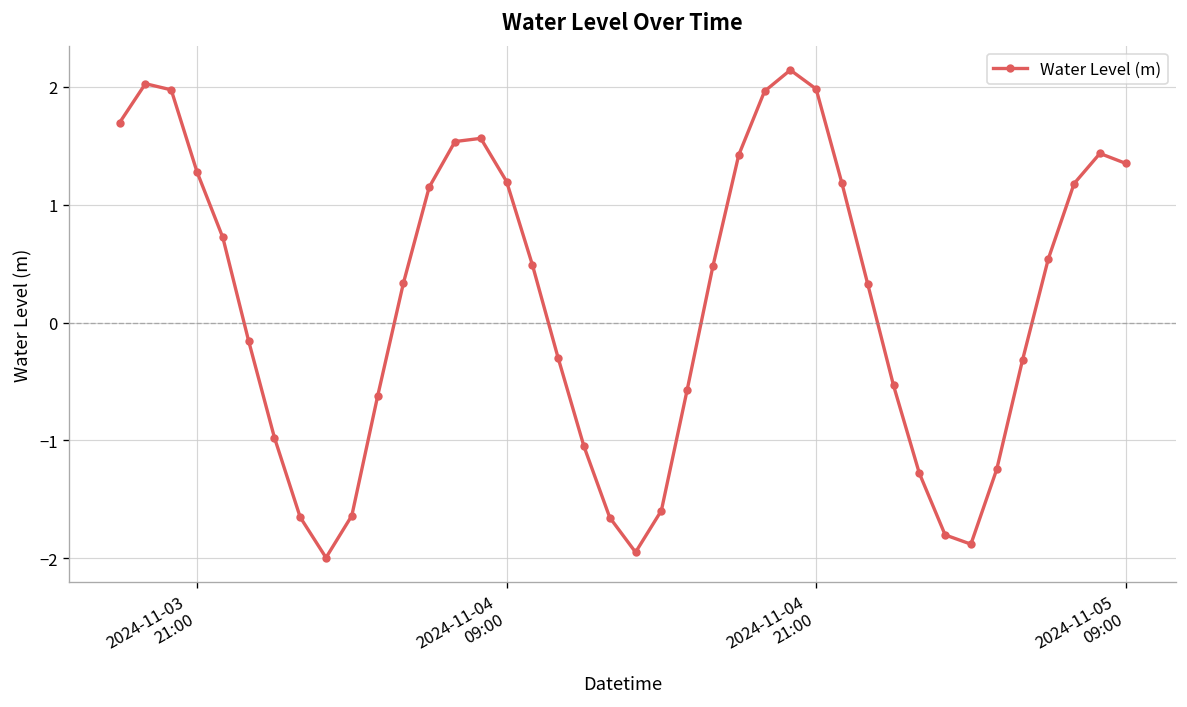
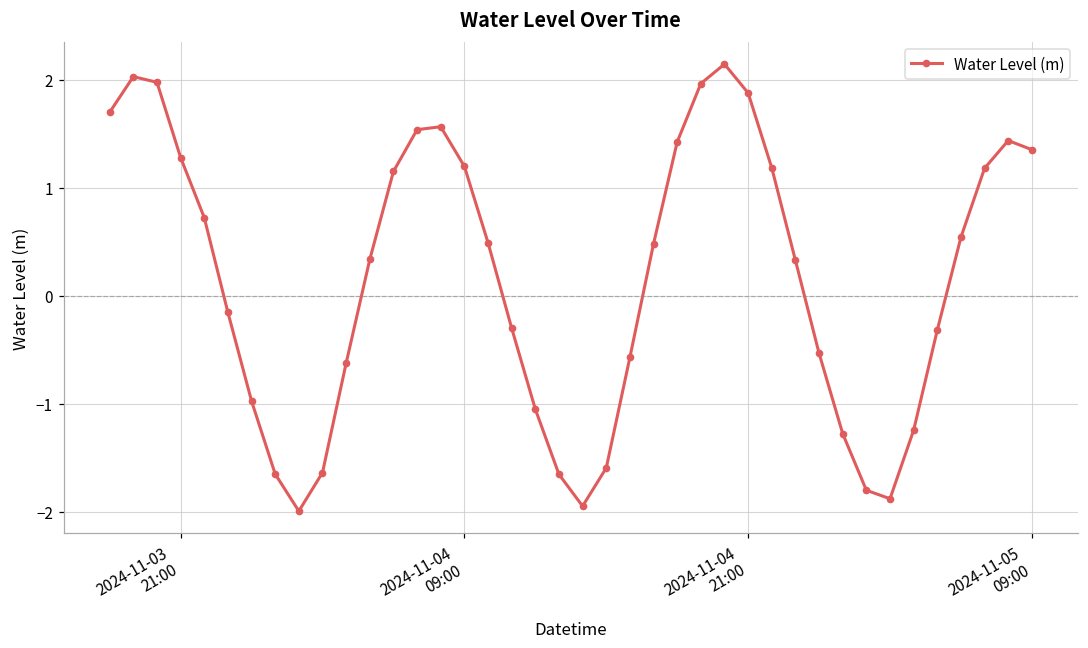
  {
    "2024-11-03 21:00": 1.3,
    "2024-11-04 09:00": 1.2,
-   "2024-11-04 21:00": 2.0,
+   "2024-11-04 21:00": 1.9,
    "2024-11-05 09:00": 1.4
  }
